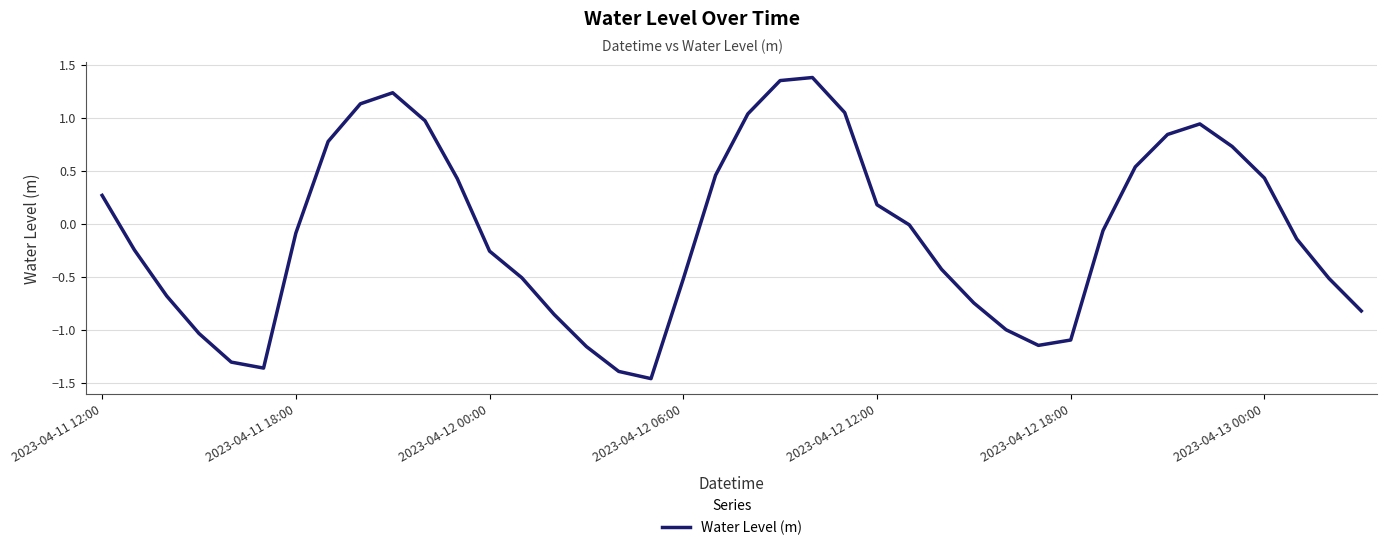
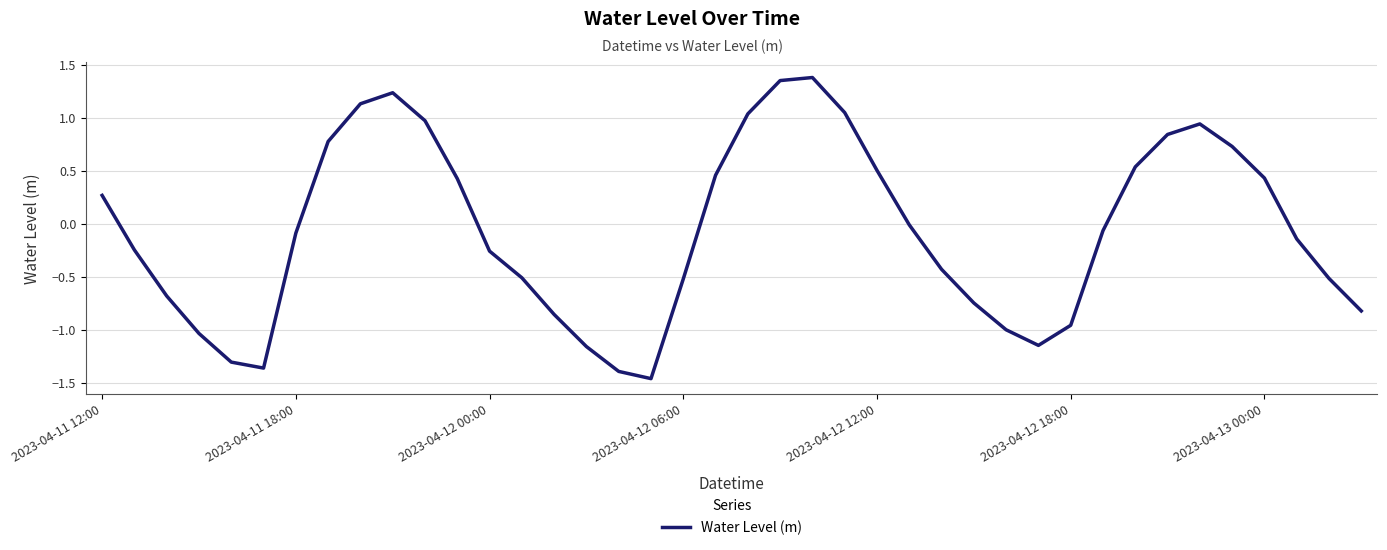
  {
    "2023-04-11 12:00": 0.27,
    "2023-04-11 18:00": -0.09,
    "2023-04-12 00:00": -0.26,
    "2023-04-12 06:00": -0.52,
-   "2023-04-12 12:00": 0.18,
-   "2023-04-12 18:00": -1.10,
+   "2023-04-12 12:00": 0.50,
+   "2023-04-12 18:00": -0.96,
    "2023-04-13 00:00": 0.43
  }
